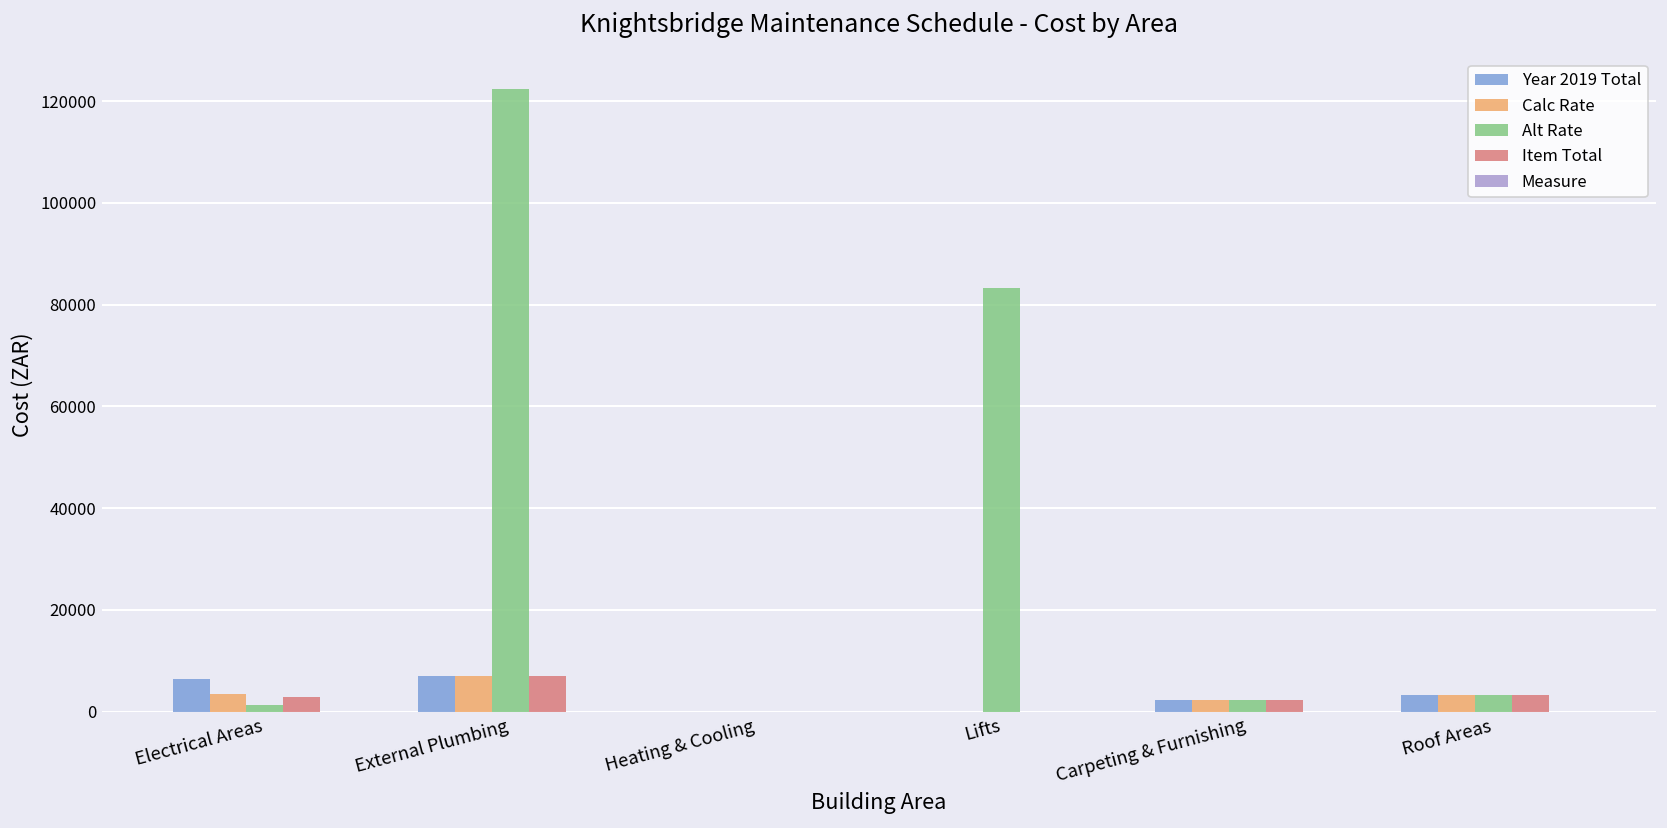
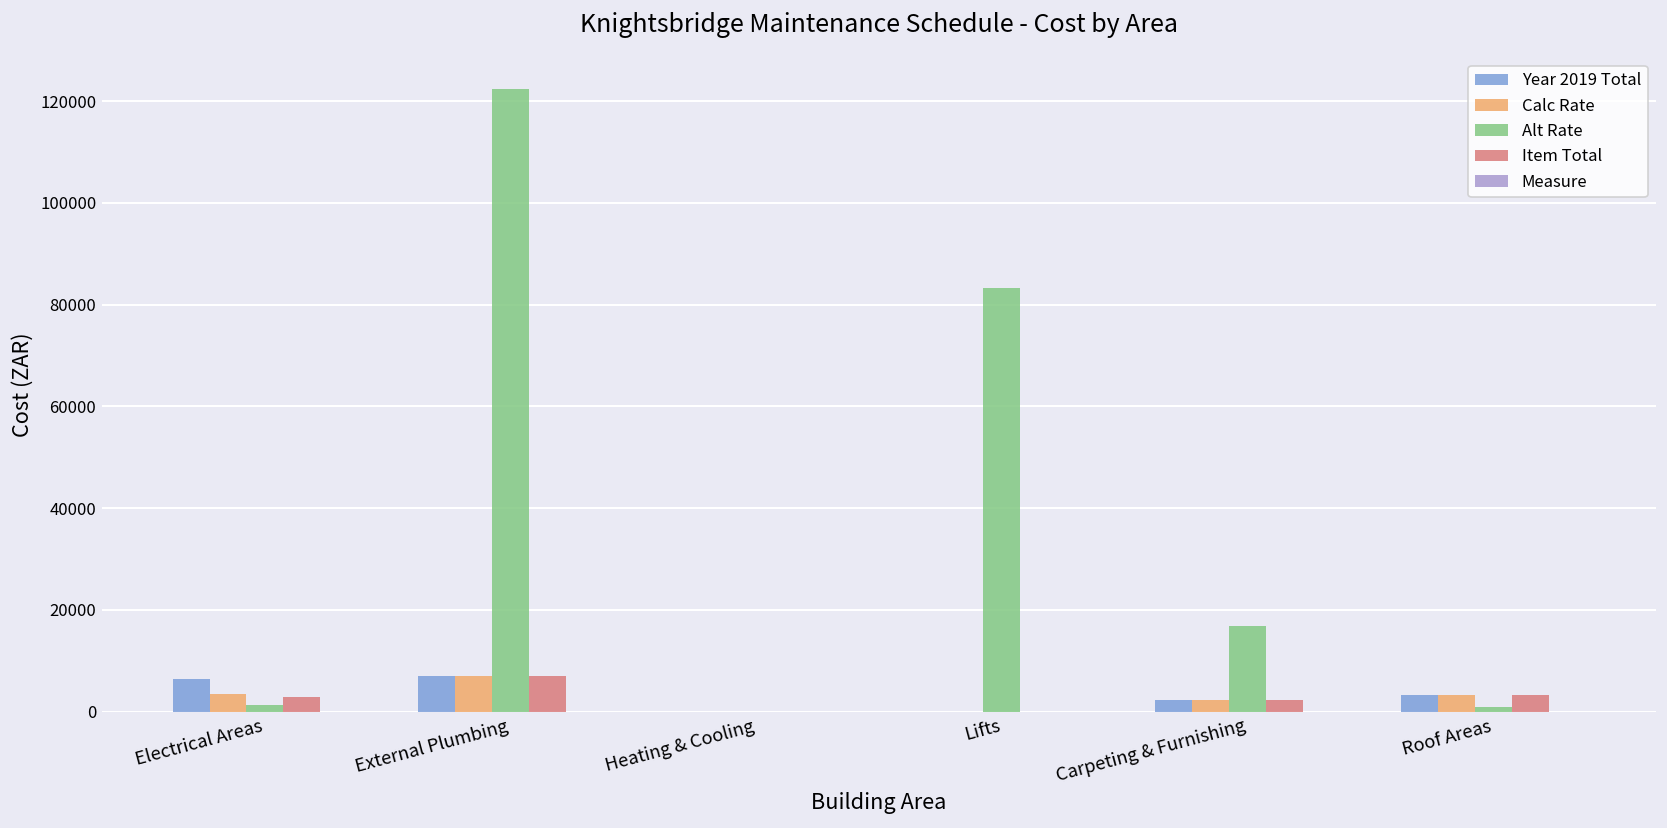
  {
    "Alt Rate": {
      "Electrical Areas": 1000,
      "External Plumbing": 122000,
      "Heating & Cooling": 0,
      "Lifts": 83000,
-     "Carpeting & Furnishing": 2000,
-     "Roof Areas": 3000
+     "Carpeting & Furnishing": 17000,
+     "Roof Areas": 1000
    }
  }
